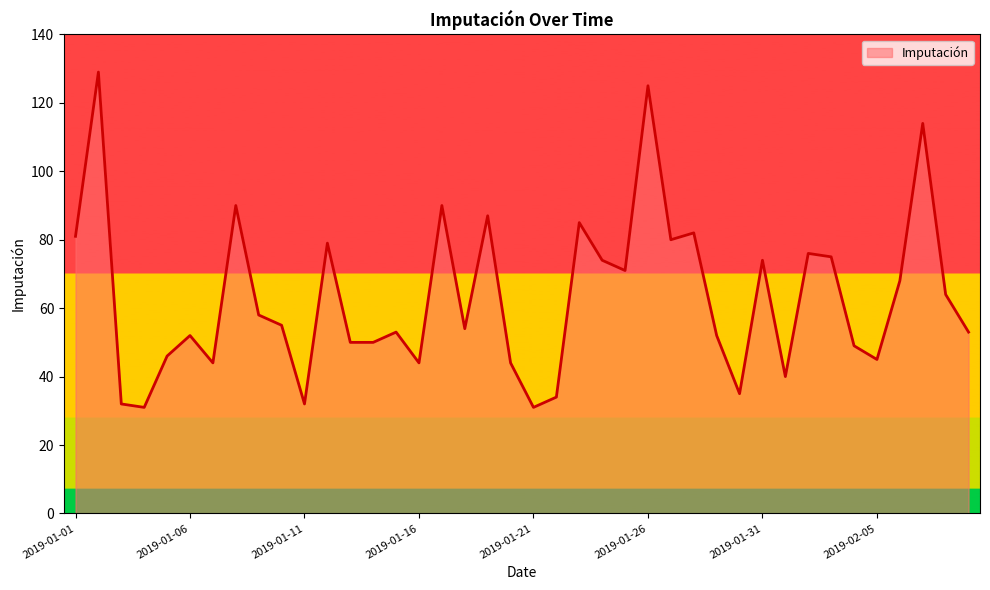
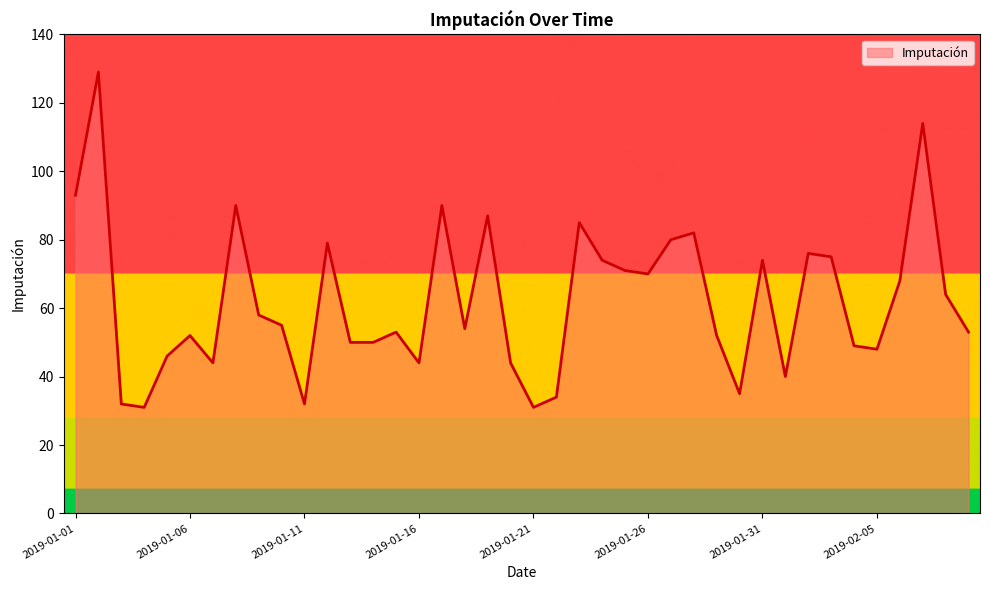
  {
-   "2019-01-01": 81,
+   "2019-01-01": 93,
    "2019-01-06": 52,
    "2019-01-11": 32,
    "2019-01-16": 44,
    "2019-01-21": 31,
-   "2019-01-26": 125,
+   "2019-01-26": 70,
    "2019-01-31": 74,
-   "2019-02-05": 45
+   "2019-02-05": 48
  }
